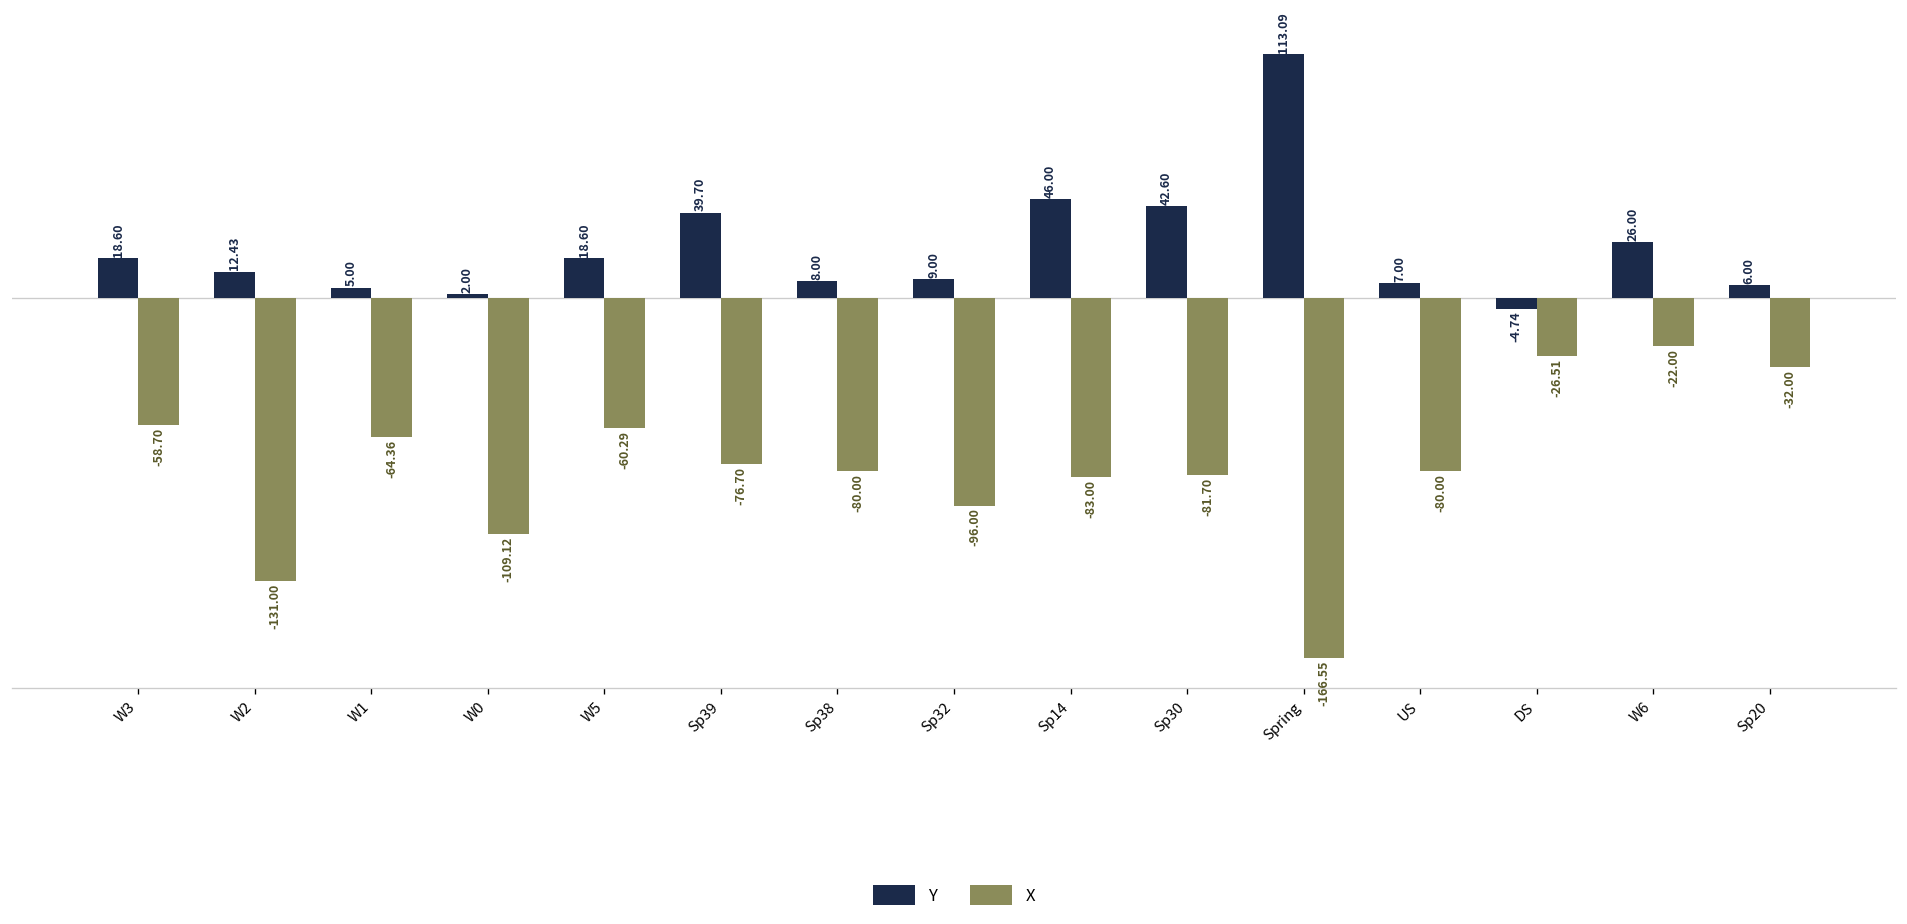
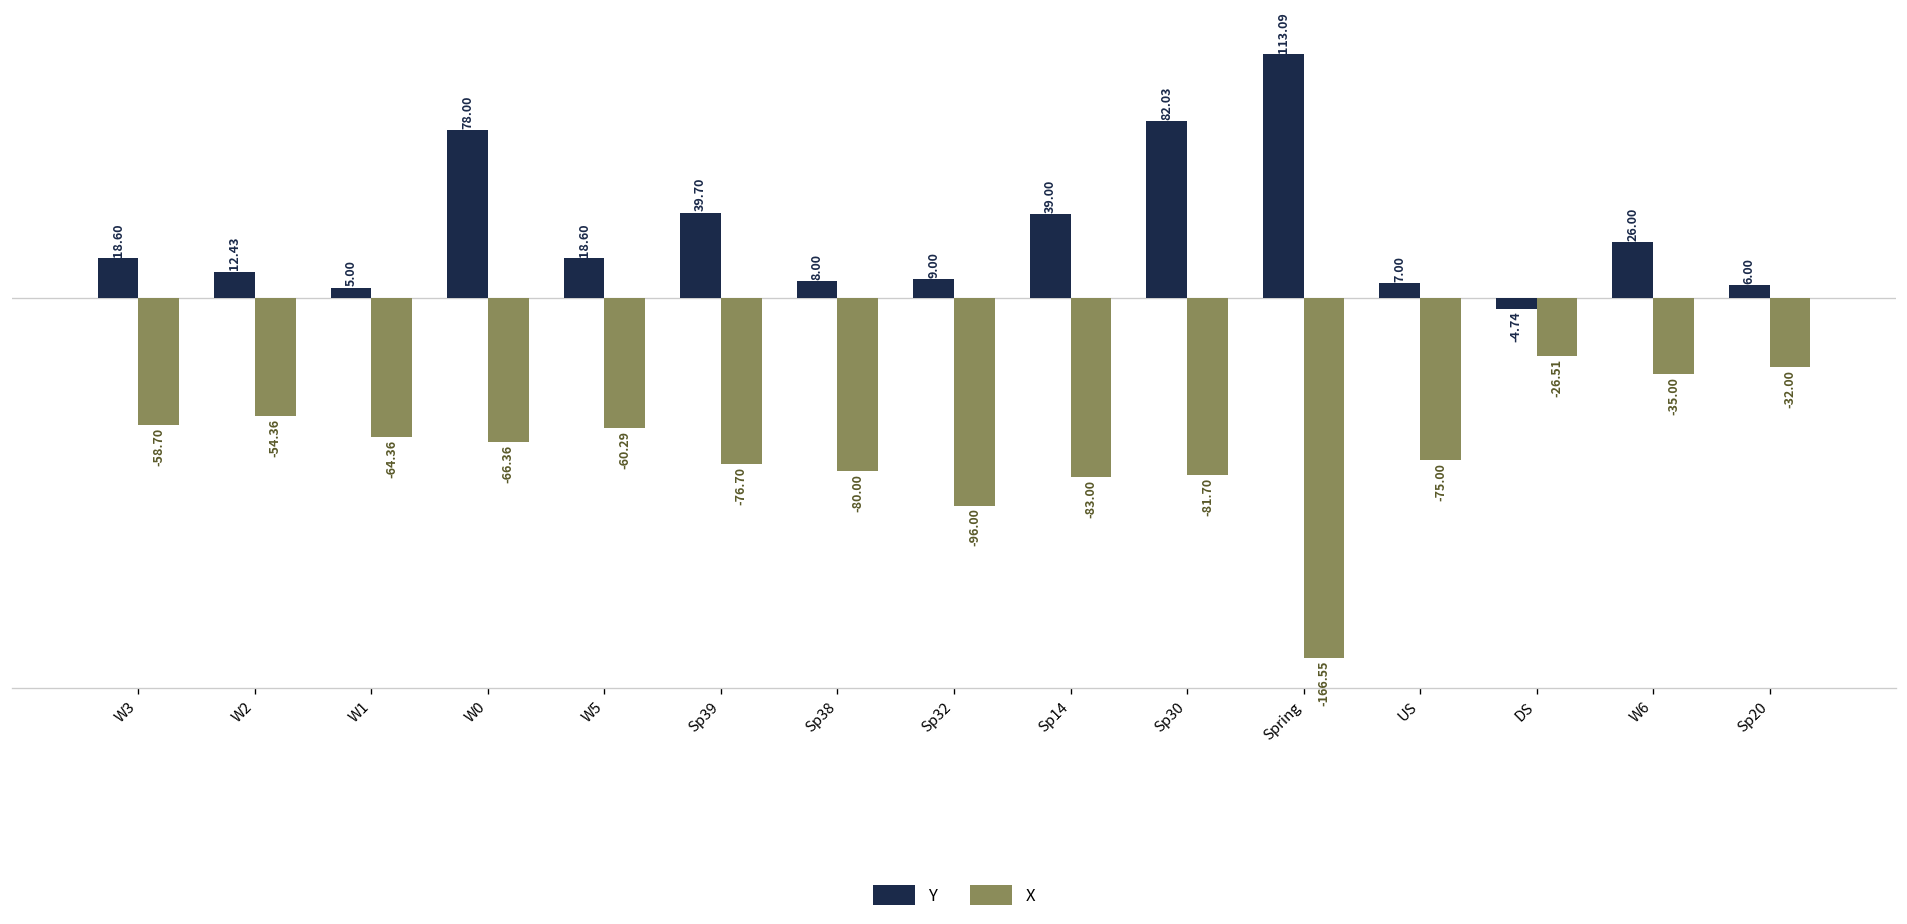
  {
    "Y": {
      "W3": 18.60,
      "W2": 12.43,
      "W1": 5.00,
-     "W0": 2.00,
+     "W0": 78.00,
      "W5": 18.60,
      "Sp39": 39.70,
      "Sp38": 8.00,
      "Sp32": 9.00,
-     "Sp14": 46.00,
-     "Sp30": 42.60,
+     "Sp14": 39.00,
+     "Sp30": 82.03,
      "Spring": 113.09,
      "US": 7.00,
      "DS": -4.74,
      "W6": 26.00,
      "Sp20": 6.00
    },
    "X": {
      "W3": -58.70,
-     "W2": -131.00,
+     "W2": -54.36,
      "W1": -64.36,
-     "W0": -109.12,
+     "W0": -66.36,
      "W5": -60.29,
      "Sp39": -76.70,
      "Sp38": -80.00,
      "Sp32": -96.00,
      "Sp14": -83.00,
      "Sp30": -81.70,
      "Spring": -166.55,
-     "US": -80.00,
+     "US": -75.00,
      "DS": -26.51,
-     "W6": -22.00,
+     "W6": -35.00,
      "Sp20": -32.00
    }
  }
